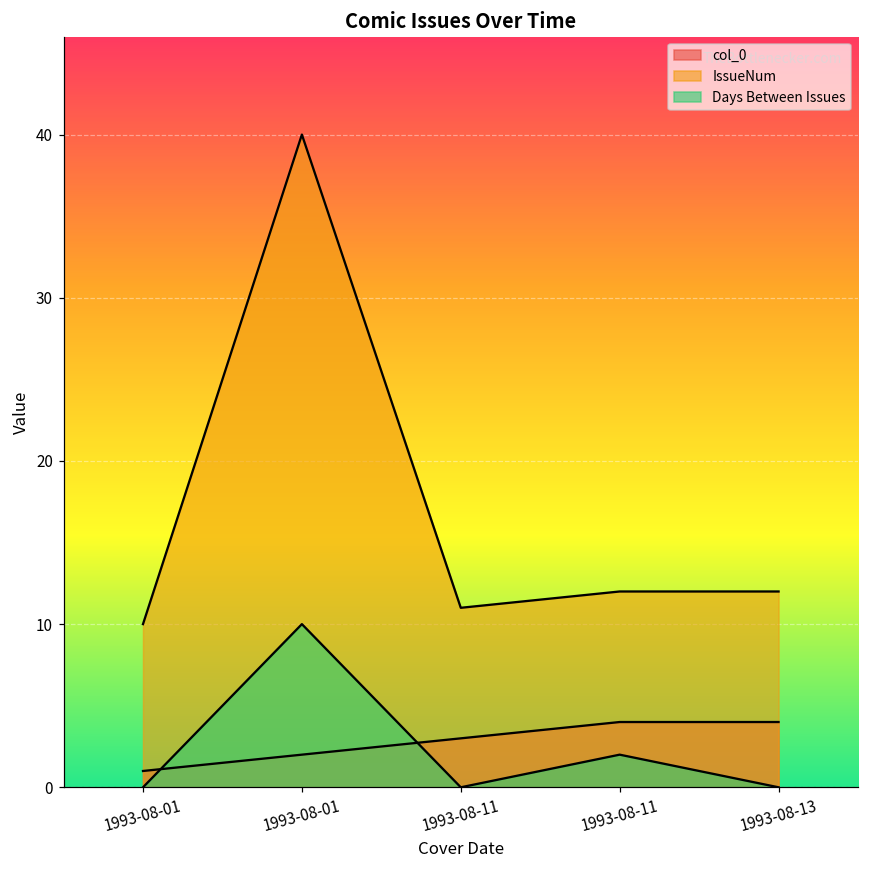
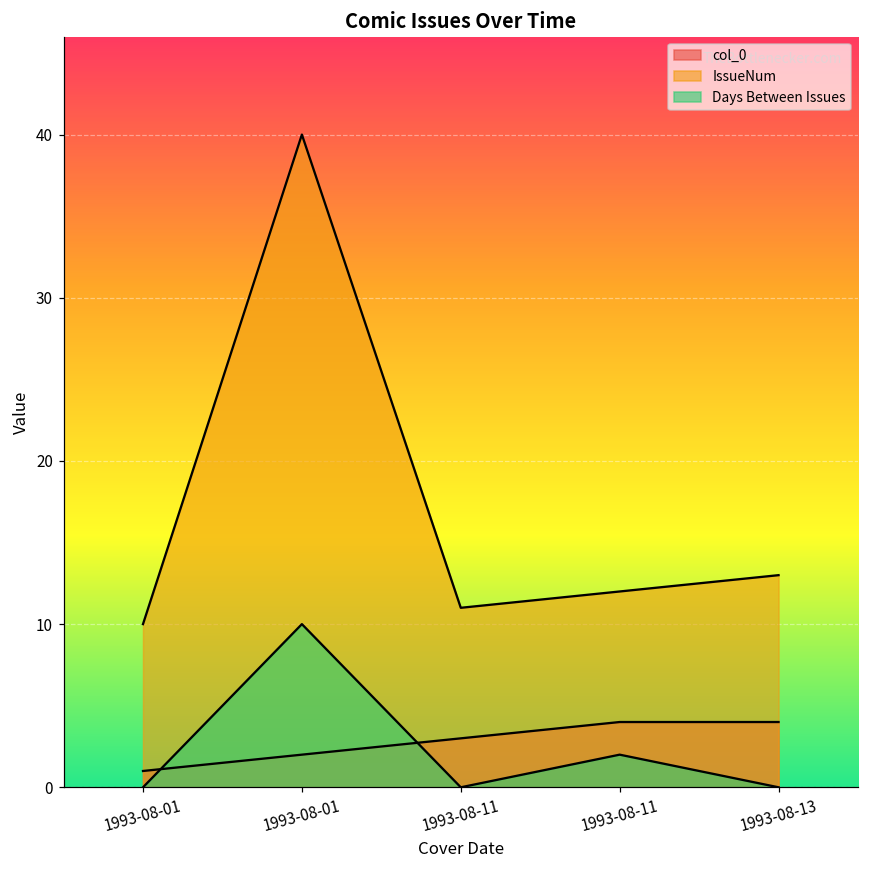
  {
    "col_0": {
      "1993-08-13": 4
    },
    "IssueNum": {
-     "1993-08-13": 12
+     "1993-08-13": 13
    },
    "Days Between Issues": {
      "1993-08-13": 0
    }
  }
